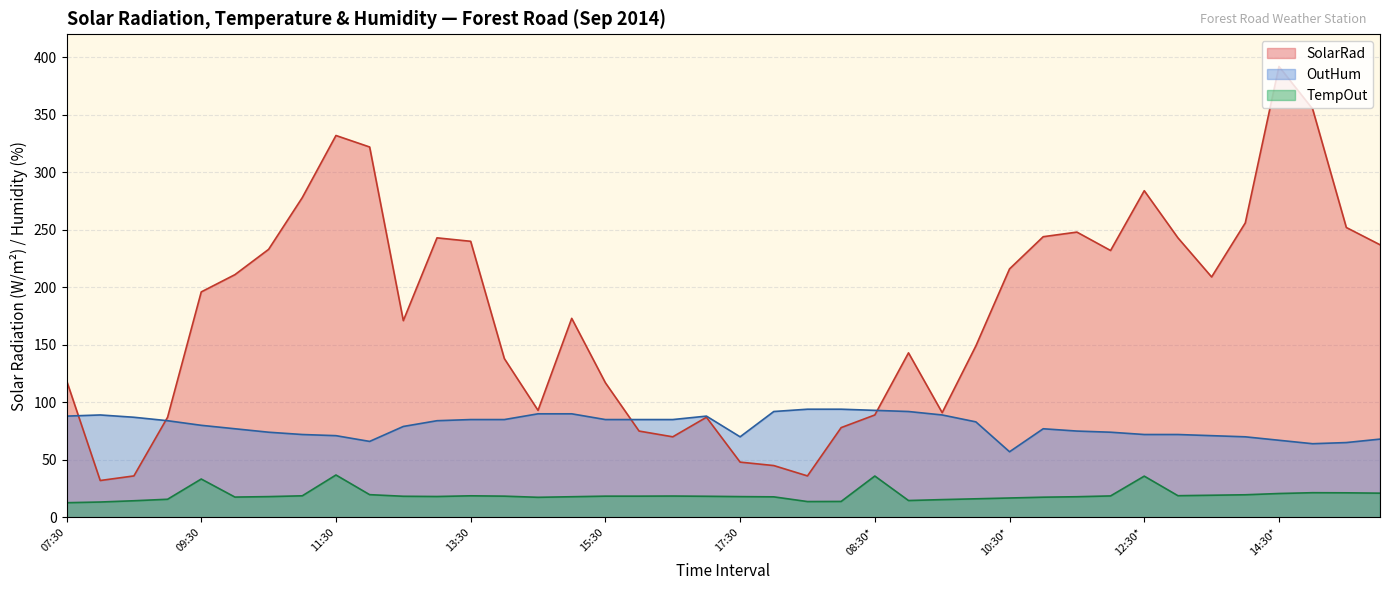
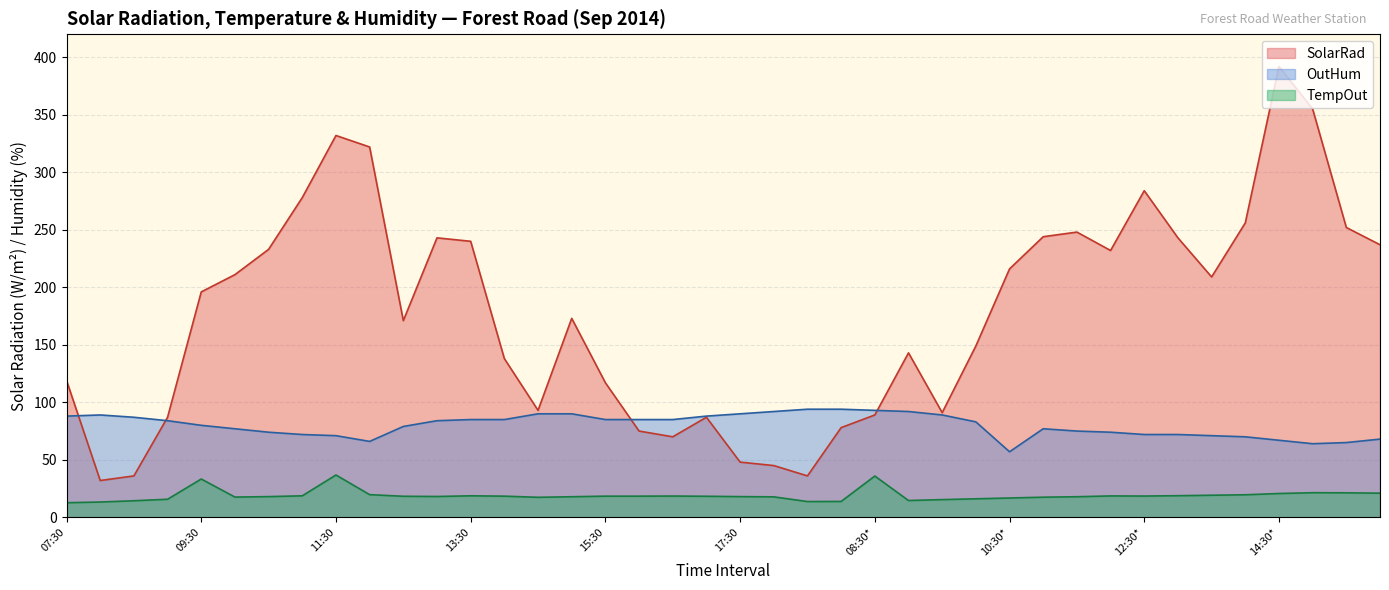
  {
    "SolarRad": {
      "07:30": 119,
      "09:30": 196,
      "11:30": 332,
      "13:30": 240,
      "15:30": 117,
      "17:30": 48,
      "08:30*": 89,
      "10:30*": 216,
      "12:30*": 284
    },
    "OutHum": {
      "07:30": 88,
      "09:30": 80,
      "11:30": 71,
      "13:30": 85,
      "15:30": 85,
-     "17:30": 70,
+     "17:30": 90,
      "08:30*": 93,
      "10:30*": 57,
      "12:30*": 72,
      "14:30*": 67
    },
    "TempOut": {
      "07:30": 13,
      "09:30": 33,
      "11:30": 37,
      "13:30": 19,
      "15:30": 18,
      "17:30": 18,
      "08:30*": 36,
      "10:30*": 17,
-     "12:30*": 36,
+     "12:30*": 19,
      "14:30*": 21
    }
  }
